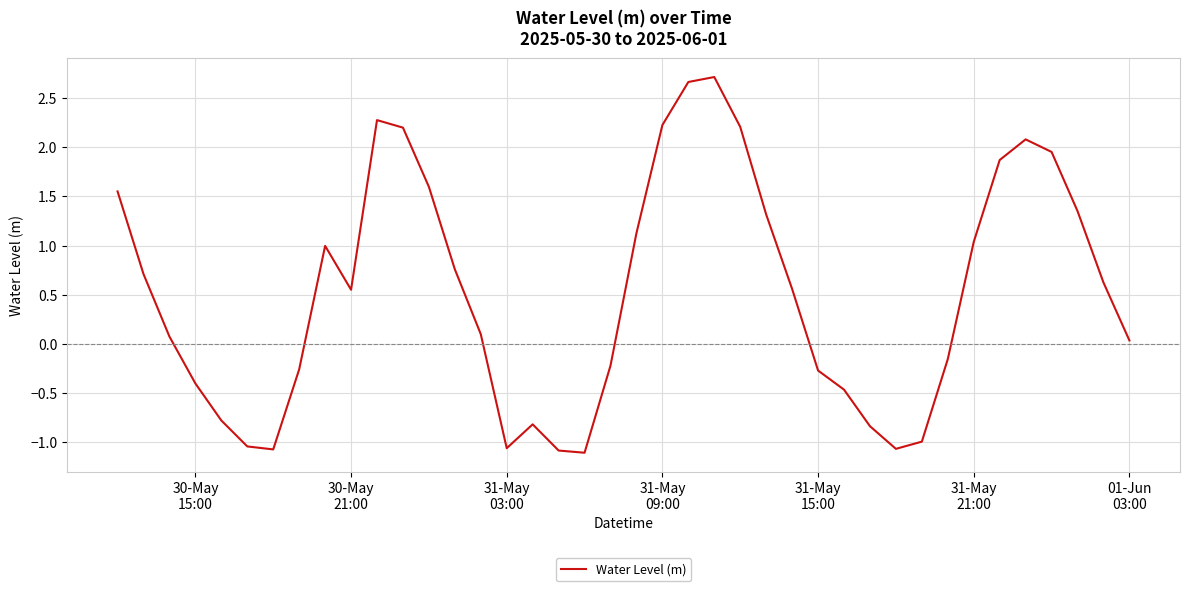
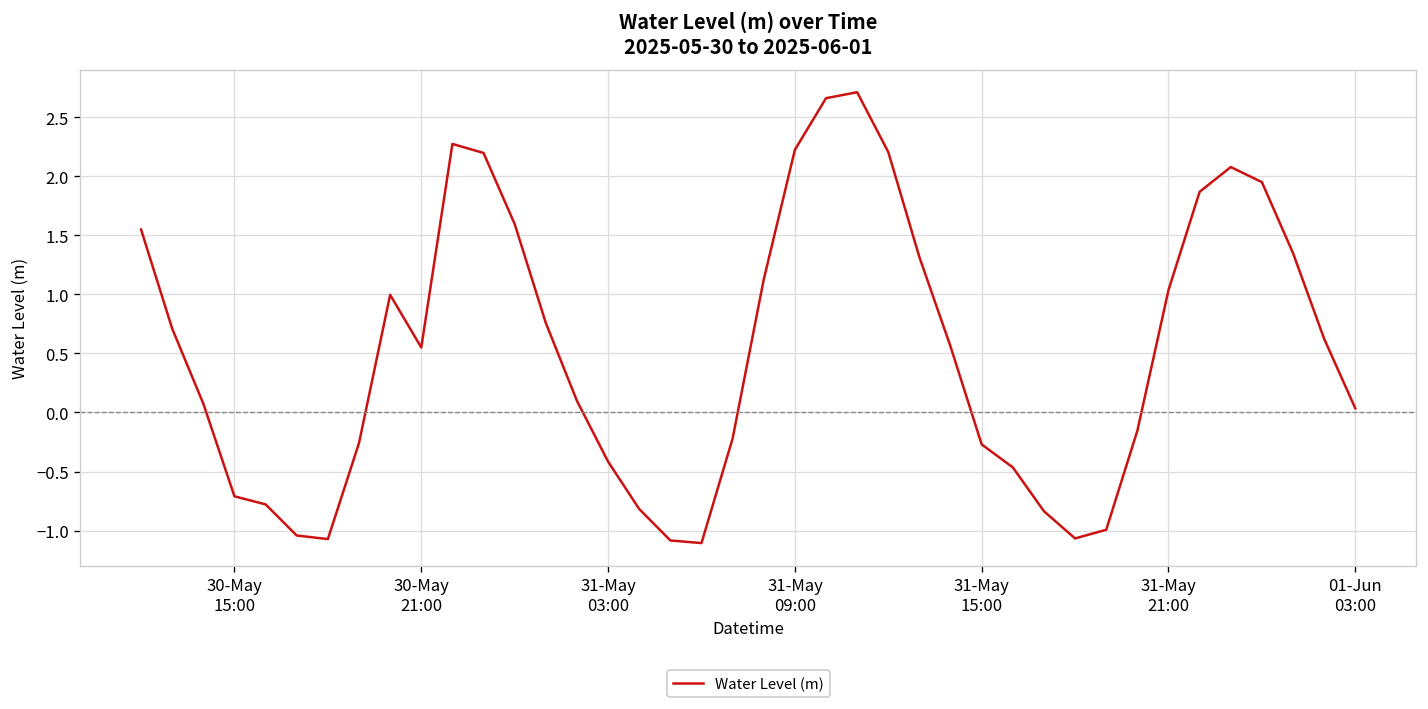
  {
-   "30-May 15:00": -0.4,
+   "30-May 15:00": -0.7,
    "30-May 21:00": 0.6,
-   "31-May 03:00": -1.1,
+   "31-May 03:00": -0.4,
    "31-May 09:00": 2.2,
    "31-May 15:00": -0.3,
    "31-May 21:00": 1.0,
    "01-Jun 03:00": 0.0
  }
